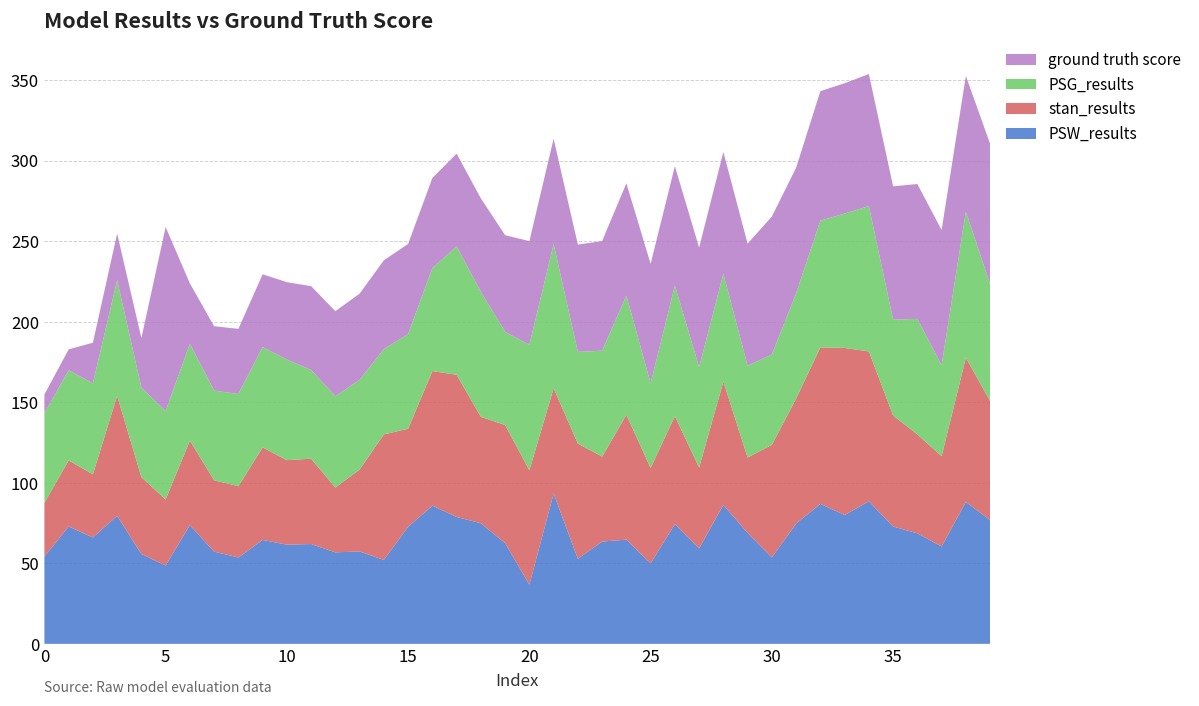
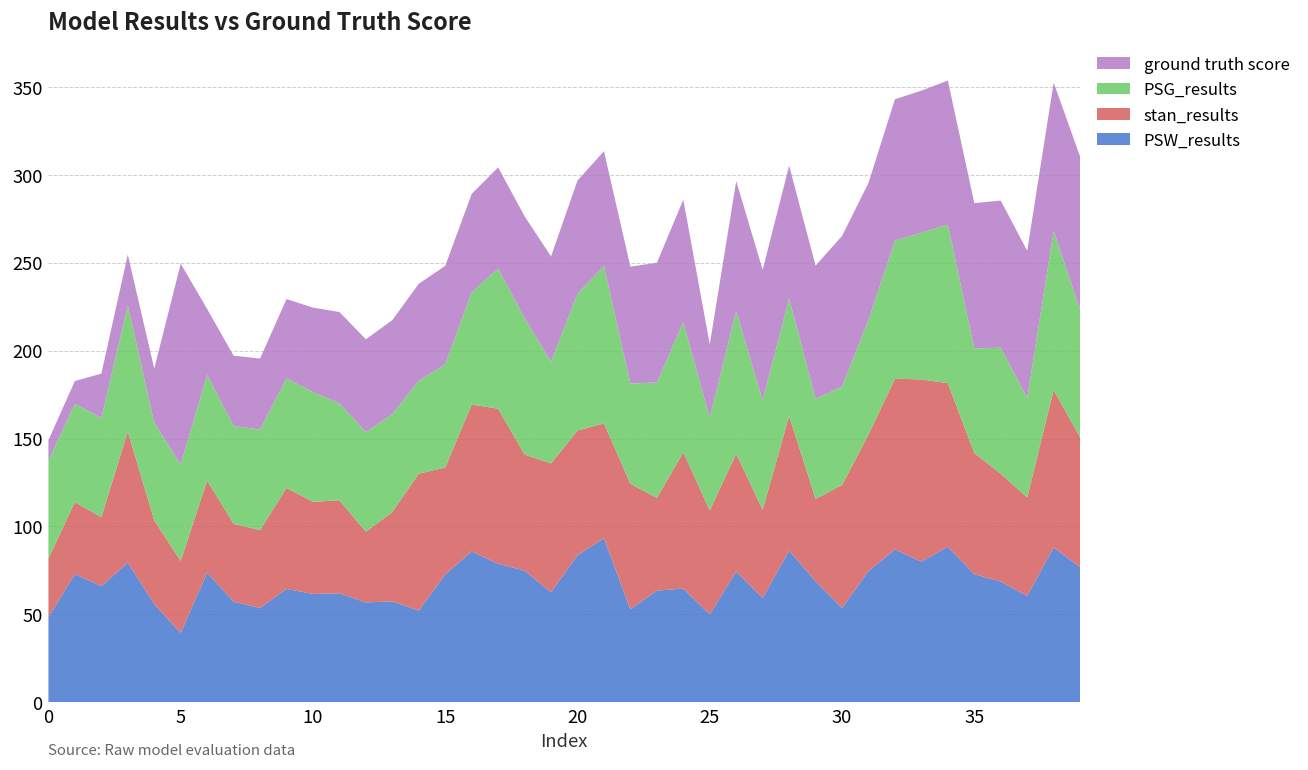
  {
    "PSW_results": {
-     "0": 54,
-     "5": 49,
+     "0": 49,
+     "5": 39,
      "10": 62,
      "15": 73,
-     "20": 37,
+     "20": 84,
      "25": 50,
      "30": 54,
      "35": 73
    },
    "stan_results": {
      "0": 33,
      "5": 41,
      "10": 52,
      "15": 61,
      "20": 71,
      "25": 59,
      "30": 70,
      "35": 69
    },
    "PSG_results": {
      "0": 56,
      "5": 55,
      "10": 63,
      "15": 59,
      "20": 78,
      "25": 53,
      "30": 56,
      "35": 59
    },
    "ground truth score": {
      "0": 12,
      "5": 114,
      "10": 48,
      "15": 56,
      "20": 64,
-     "25": 74,
+     "25": 42,
      "30": 86,
      "35": 83
    }
  }
